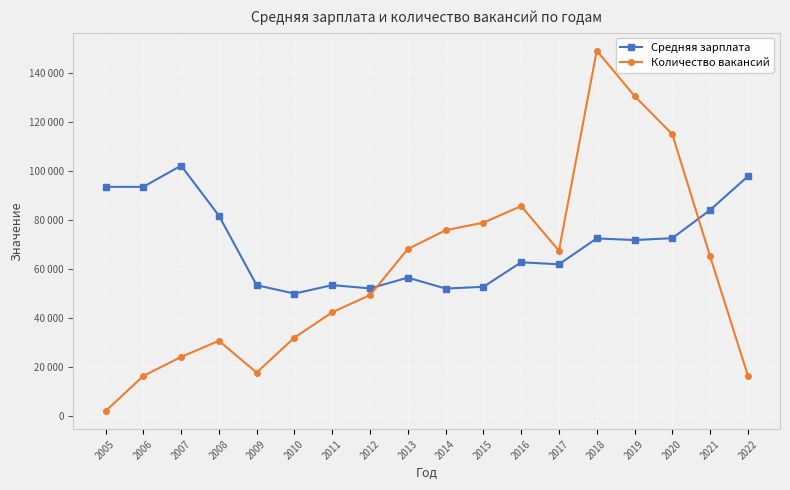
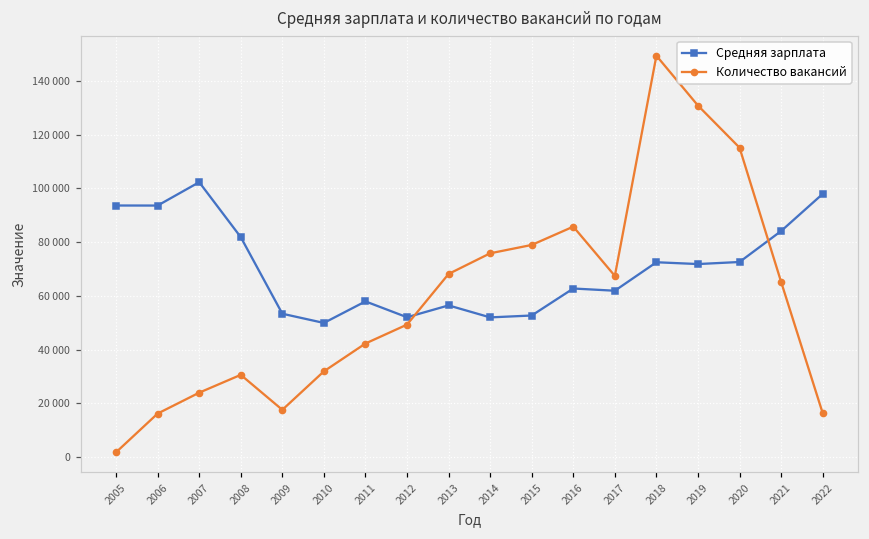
  {
    "Средняя зарплата": {
      "2005": 94000,
      "2006": 94000,
      "2007": 102000,
      "2008": 82000,
      "2009": 53000,
      "2010": 50000,
-     "2011": 53000,
+     "2011": 58000,
      "2012": 52000,
      "2013": 56000,
      "2014": 52000,
      "2015": 53000,
      "2016": 63000,
      "2017": 62000,
      "2018": 72000,
      "2019": 72000,
      "2020": 73000,
      "2021": 84000,
      "2022": 98000
    },
    "Количество вакансий": {
      "2005": 2000,
      "2006": 16000,
      "2007": 24000,
      "2008": 31000,
      "2009": 18000,
      "2010": 32000,
      "2011": 42000,
      "2012": 49000,
      "2013": 68000,
      "2014": 76000,
      "2015": 79000,
      "2016": 86000,
      "2017": 67000,
      "2018": 149000,
      "2019": 131000,
      "2020": 115000,
      "2021": 65000,
      "2022": 16000
    }
  }
